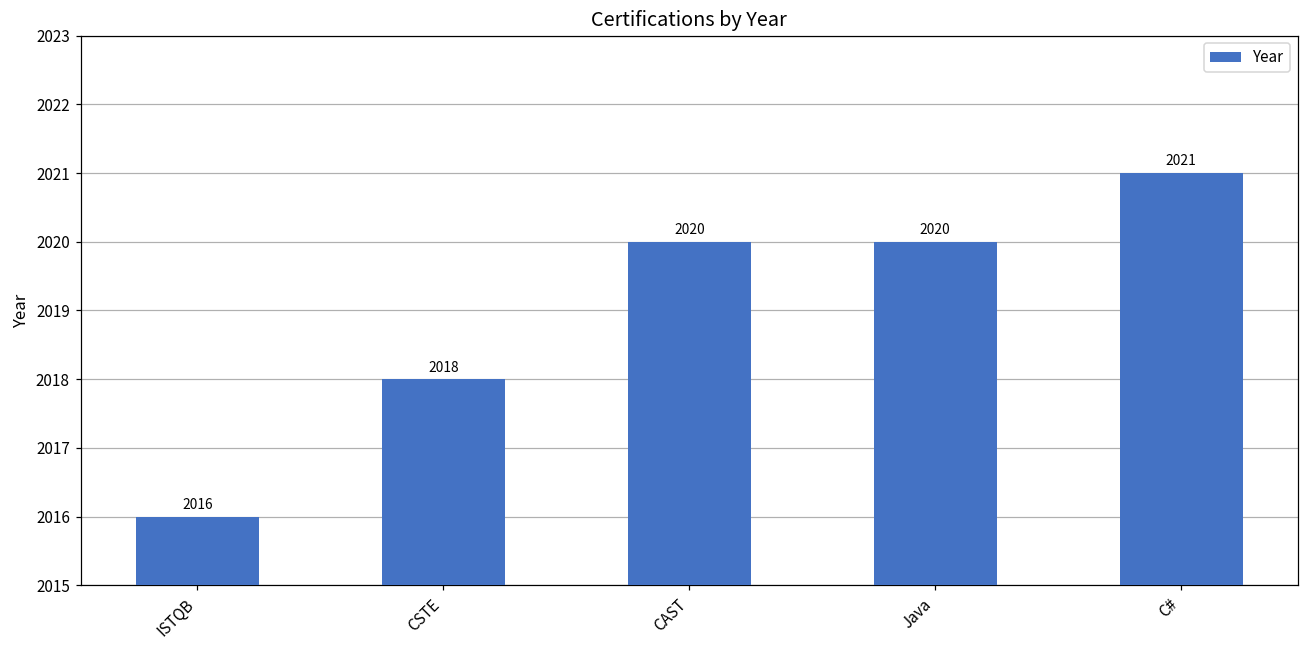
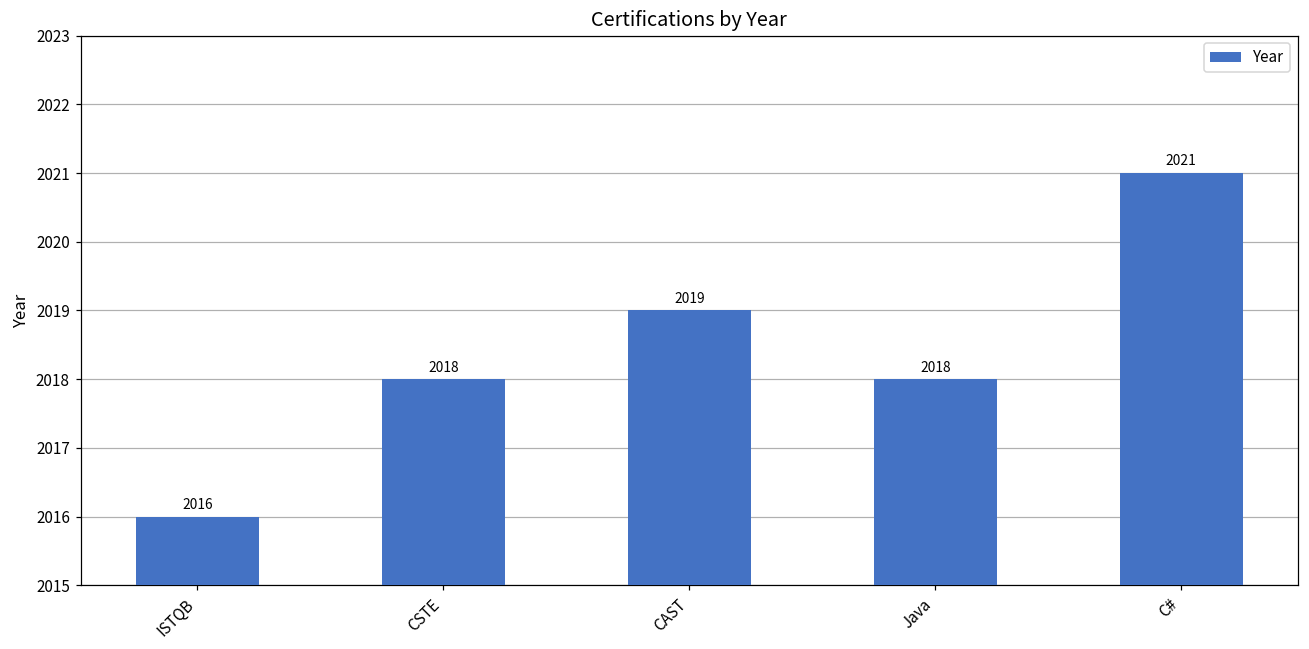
  {
    "ISTQB": 2016,
    "CSTE": 2018,
-   "CAST": 2020,
-   "Java": 2020,
+   "CAST": 2019,
+   "Java": 2018,
    "C#": 2021
  }
